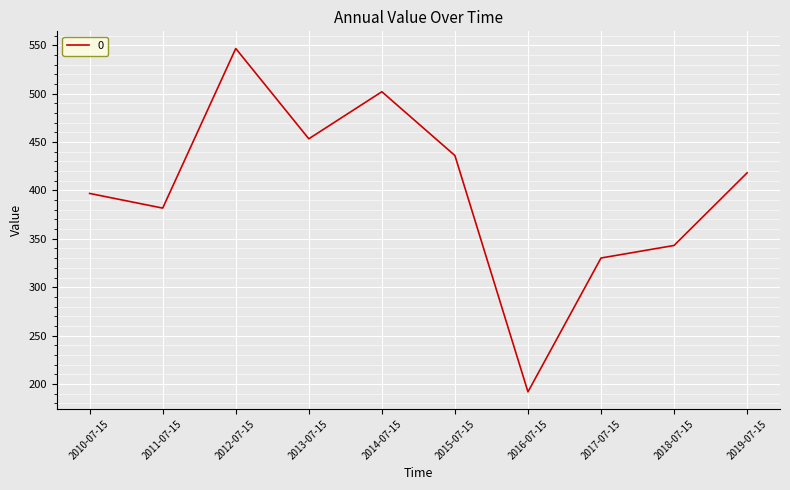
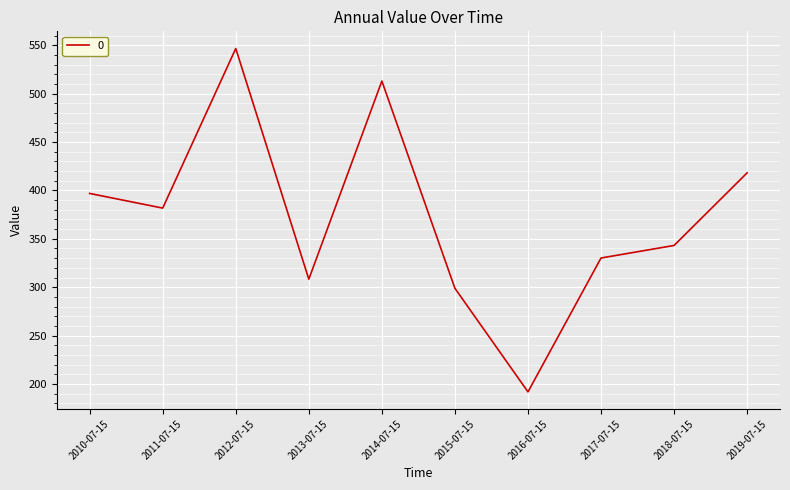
  {
    "2010-07-15": 400,
    "2011-07-15": 380,
    "2012-07-15": 550,
-   "2013-07-15": 450,
-   "2014-07-15": 500,
-   "2015-07-15": 440,
+   "2013-07-15": 310,
+   "2014-07-15": 510,
+   "2015-07-15": 300,
    "2016-07-15": 190,
    "2017-07-15": 330,
    "2018-07-15": 340,
    "2019-07-15": 420
  }
